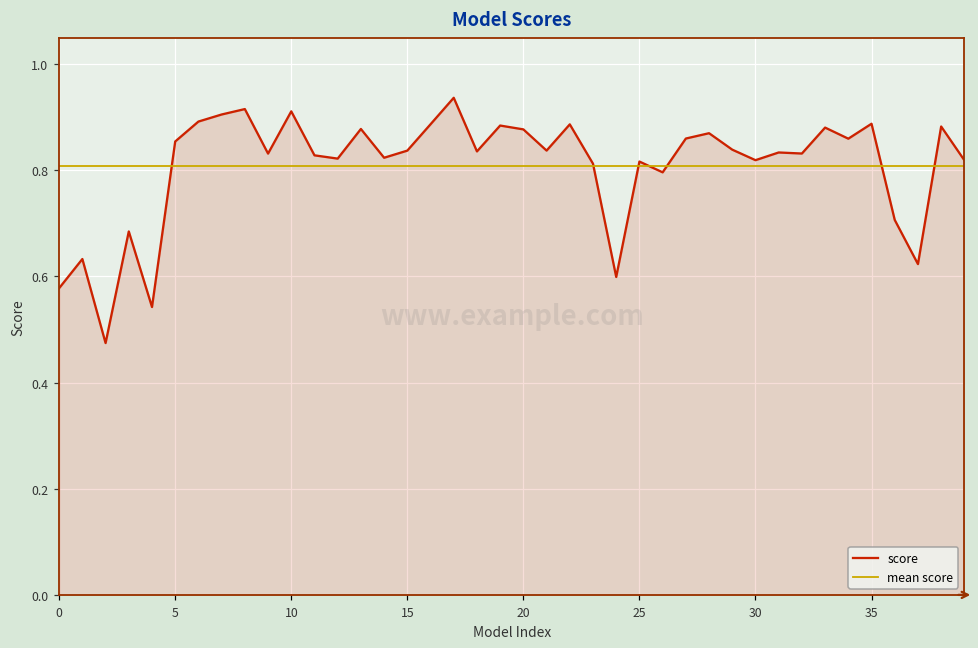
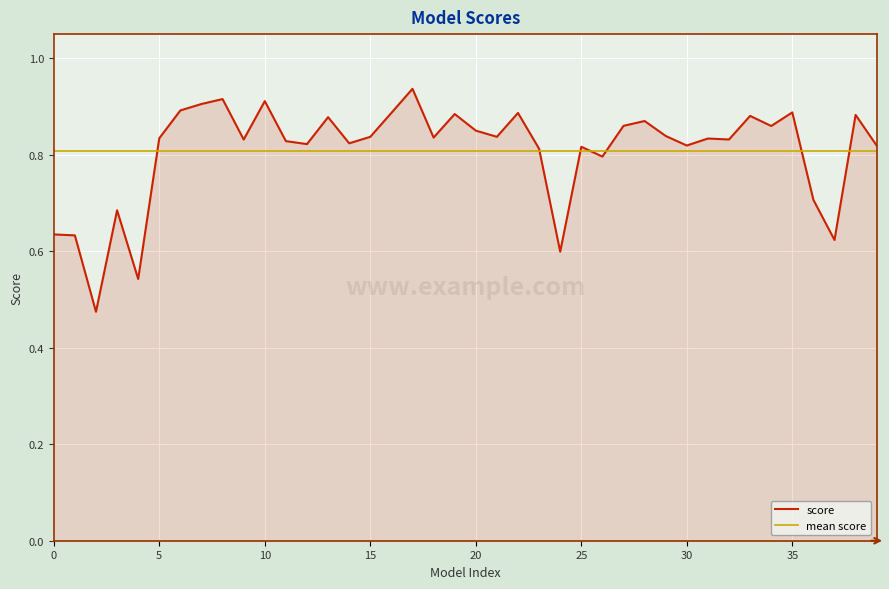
  {
-   "0": 0.58,
-   "5": 0.85,
+   "0": 0.63,
+   "5": 0.83,
    "10": 0.91,
    "15": 0.84,
-   "20": 0.88,
+   "20": 0.85,
    "25": 0.82,
    "30": 0.82,
    "35": 0.89
  }
